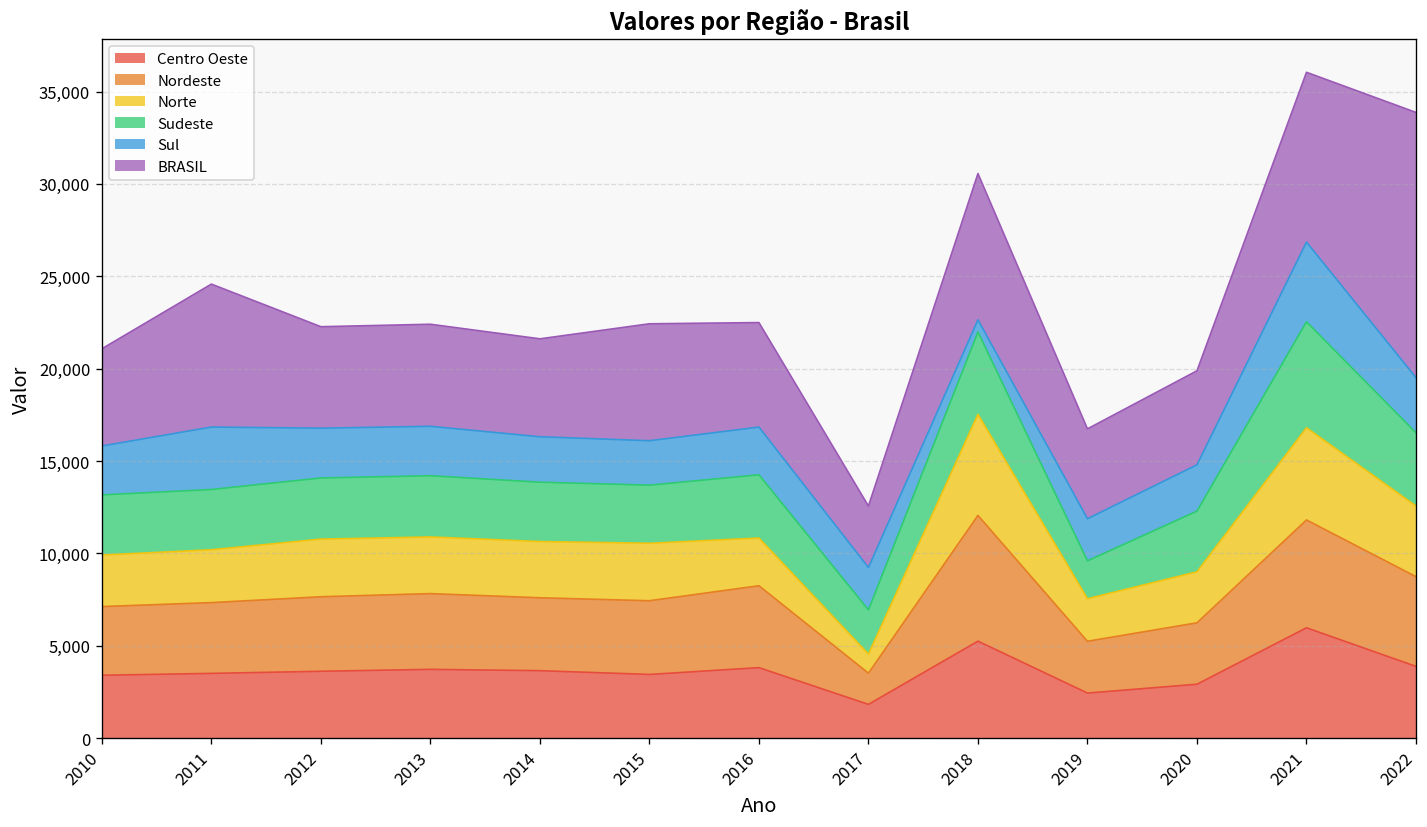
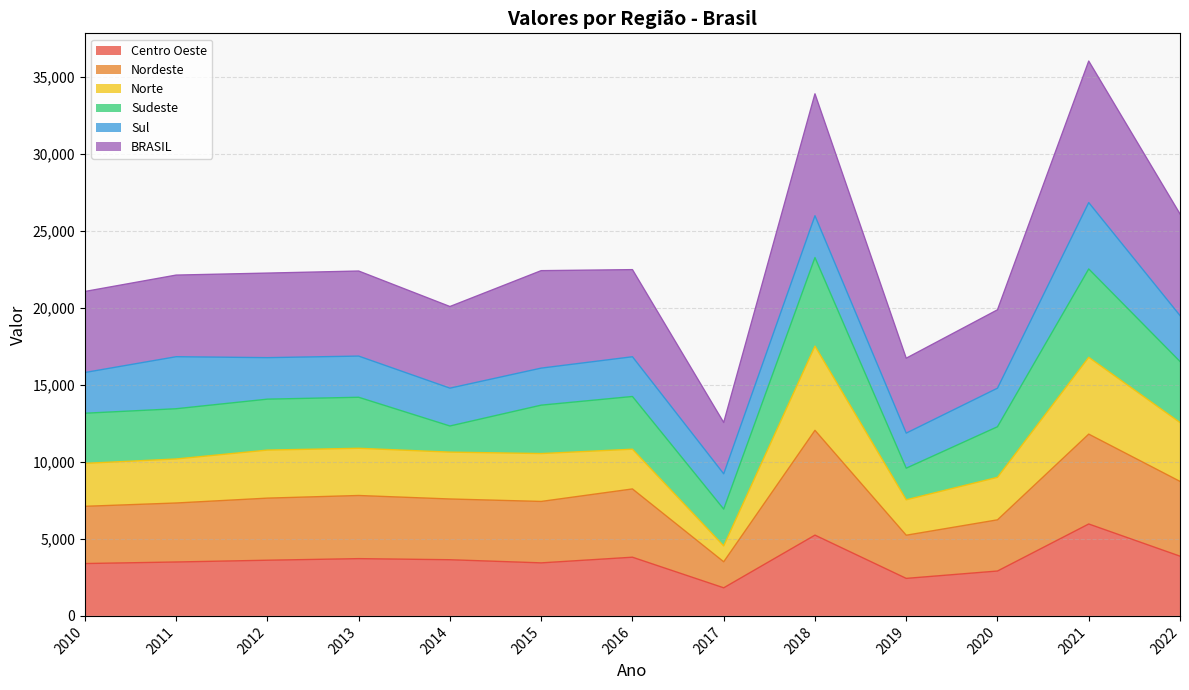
  {
    "Norte": {
      "2010": "2,800",
      "2011": "2,900",
      "2012": "3,100",
      "2013": "3,100",
      "2014": "3,000",
      "2015": "3,100",
      "2016": "2,600",
      "2017": "1,000",
      "2018": "5,500",
      "2019": "2,300",
      "2020": "2,800",
      "2021": "5,000",
      "2022": "3,800"
    },
    "Sudeste": {
      "2010": "3,300",
      "2011": "3,300",
      "2012": "3,300",
      "2013": "3,300",
-     "2014": "3,200",
+     "2014": "1,700",
      "2015": "3,100",
      "2016": "3,400",
      "2017": "2,400",
-     "2018": "4,500",
+     "2018": "5,800",
      "2019": "2,100",
      "2020": "3,300",
      "2021": "5,700",
      "2022": "4,000"
    },
    "Sul": {
      "2010": "2,600",
      "2011": "3,400",
      "2012": "2,700",
      "2013": "2,700",
      "2014": "2,500",
      "2015": "2,400",
      "2016": "2,600",
      "2017": "2,300",
-     "2018": "700",
+     "2018": "2,700",
      "2019": "2,300",
      "2020": "2,500",
      "2021": "4,300",
      "2022": "3,000"
    },
    "BRASIL": {
      "2010": "5,300",
-     "2011": "7,700",
+     "2011": "5,300",
      "2012": "5,500",
      "2013": "5,500",
      "2014": "5,300",
      "2015": "6,300",
      "2016": "5,700",
      "2017": "3,300",
      "2018": "7,900",
      "2019": "4,900",
      "2020": "5,100",
      "2021": "9,200",
-     "2022": "14,400"
+     "2022": "6,600"
    }
  }
